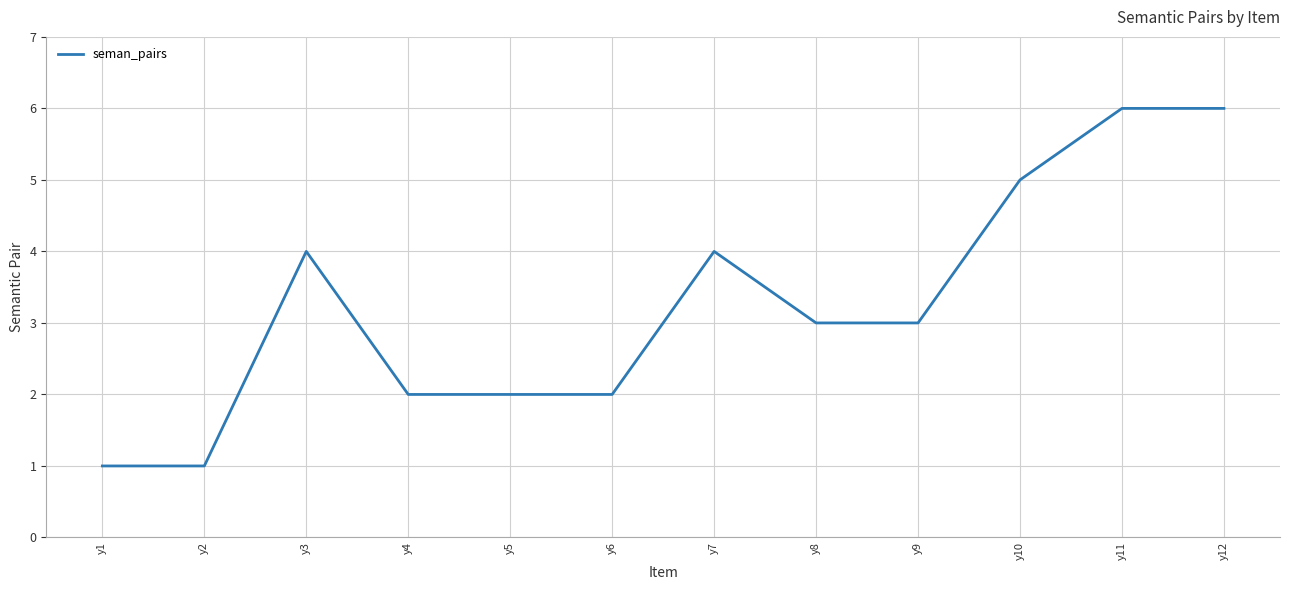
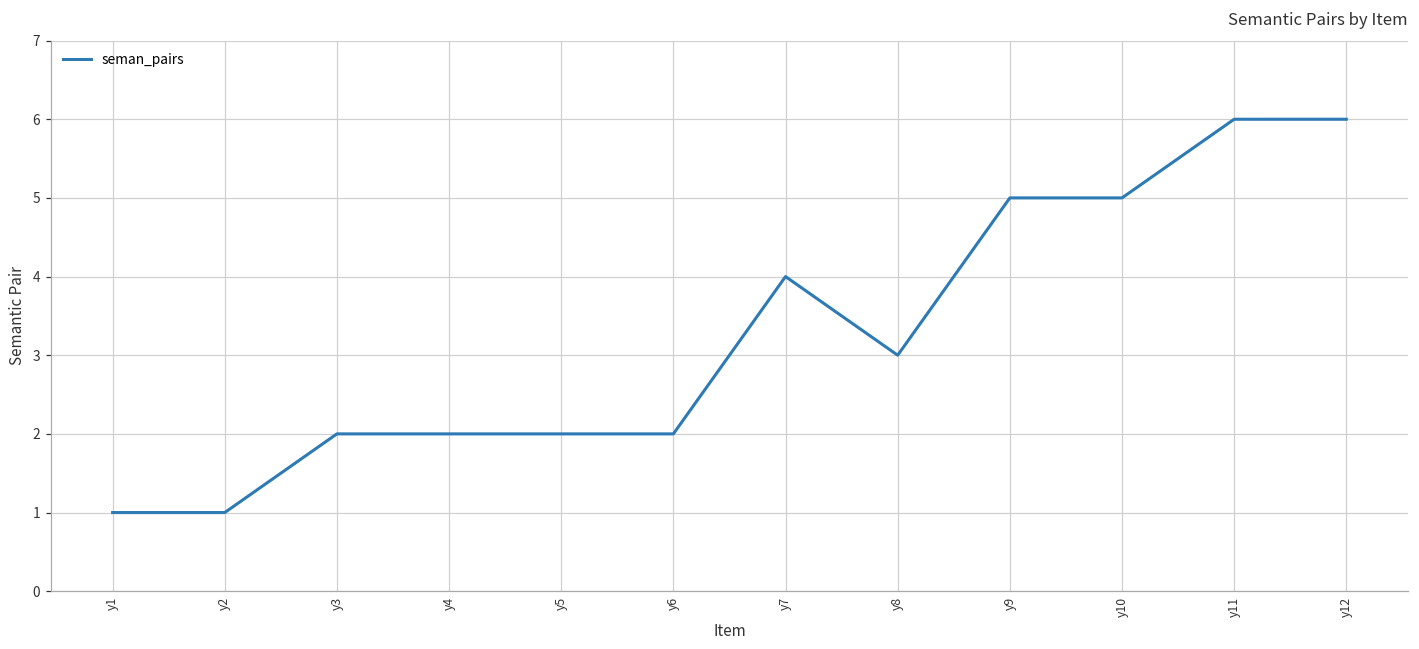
  {
    "y1": 1,
    "y2": 1,
-   "y3": 4,
+   "y3": 2,
    "y4": 2,
    "y5": 2,
    "y6": 2,
    "y7": 4,
    "y8": 3,
-   "y9": 3,
+   "y9": 5,
    "y10": 5,
    "y11": 6,
    "y12": 6
  }
